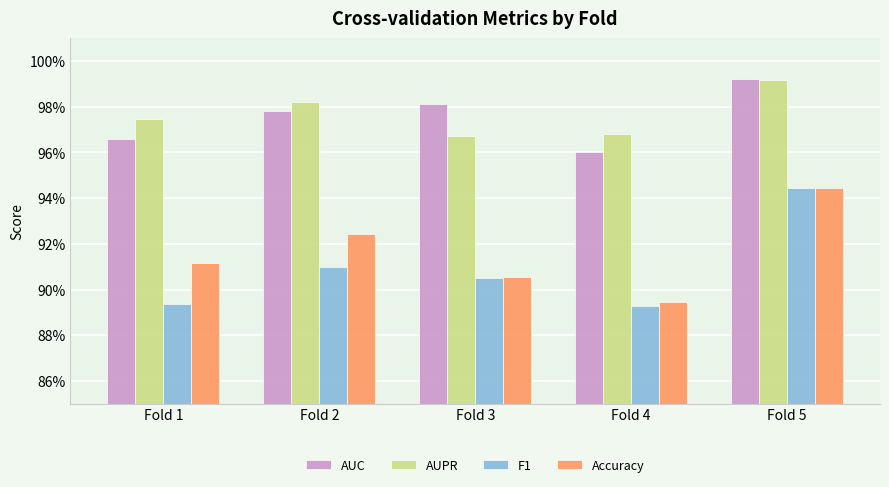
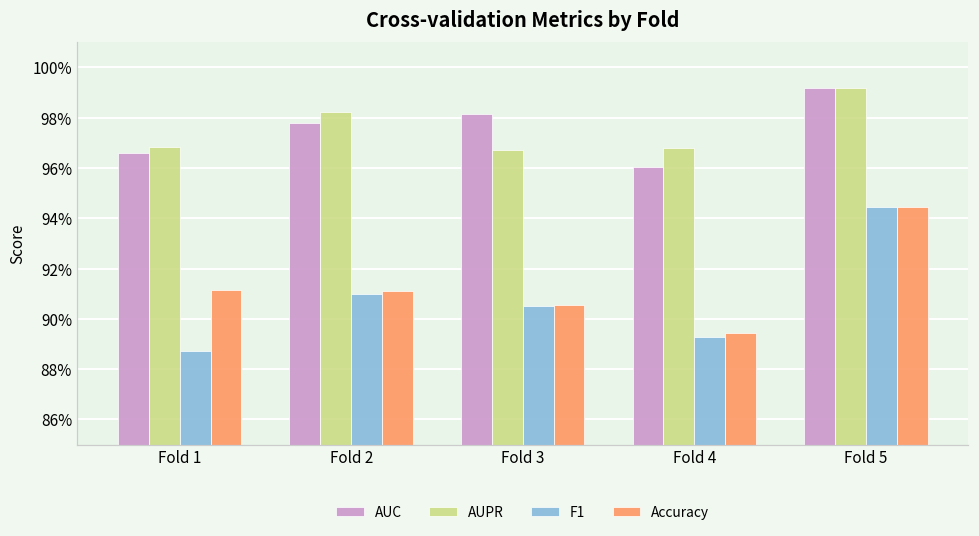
  {
    "AUC": {
      "Fold 1": "96.6%",
      "Fold 2": "97.8%",
      "Fold 3": "98.1%",
      "Fold 4": "96.0%",
      "Fold 5": "99.2%"
    },
    "AUPR": {
-     "Fold 1": "97.5%",
+     "Fold 1": "96.8%",
      "Fold 2": "98.2%",
      "Fold 3": "96.7%",
      "Fold 4": "96.8%",
      "Fold 5": "99.2%"
    },
    "F1": {
-     "Fold 1": "89.4%",
+     "Fold 1": "88.7%",
      "Fold 2": "91.0%",
      "Fold 3": "90.5%",
      "Fold 4": "89.3%",
      "Fold 5": "94.4%"
    },
    "Accuracy": {
      "Fold 1": "91.1%",
-     "Fold 2": "92.4%",
+     "Fold 2": "91.1%",
      "Fold 3": "90.6%",
      "Fold 4": "89.4%",
      "Fold 5": "94.4%"
    }
  }
